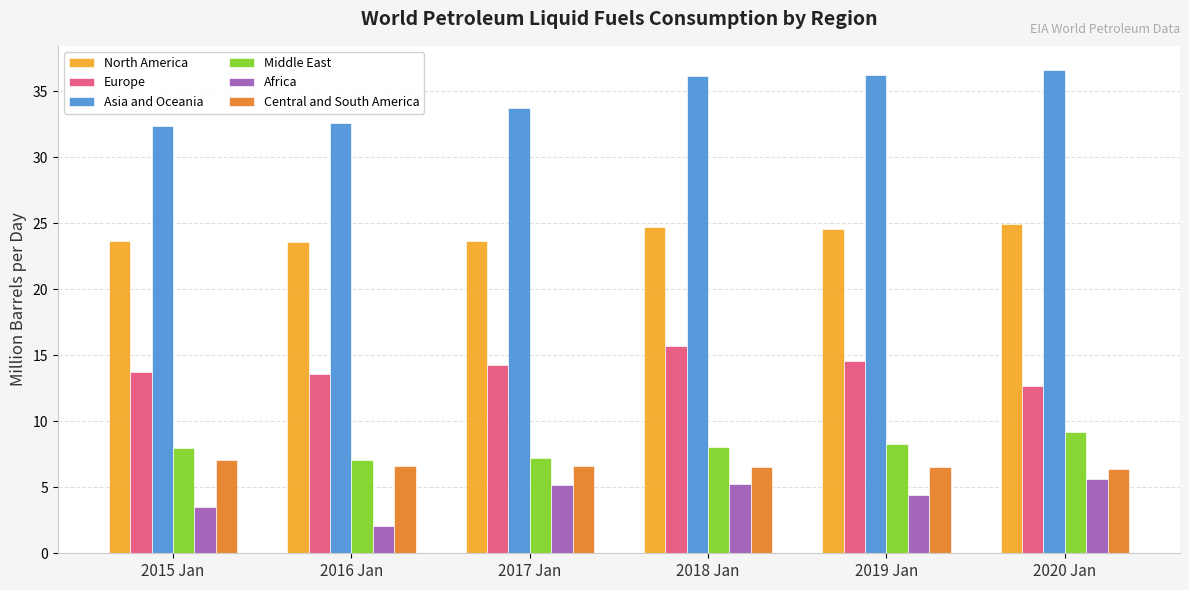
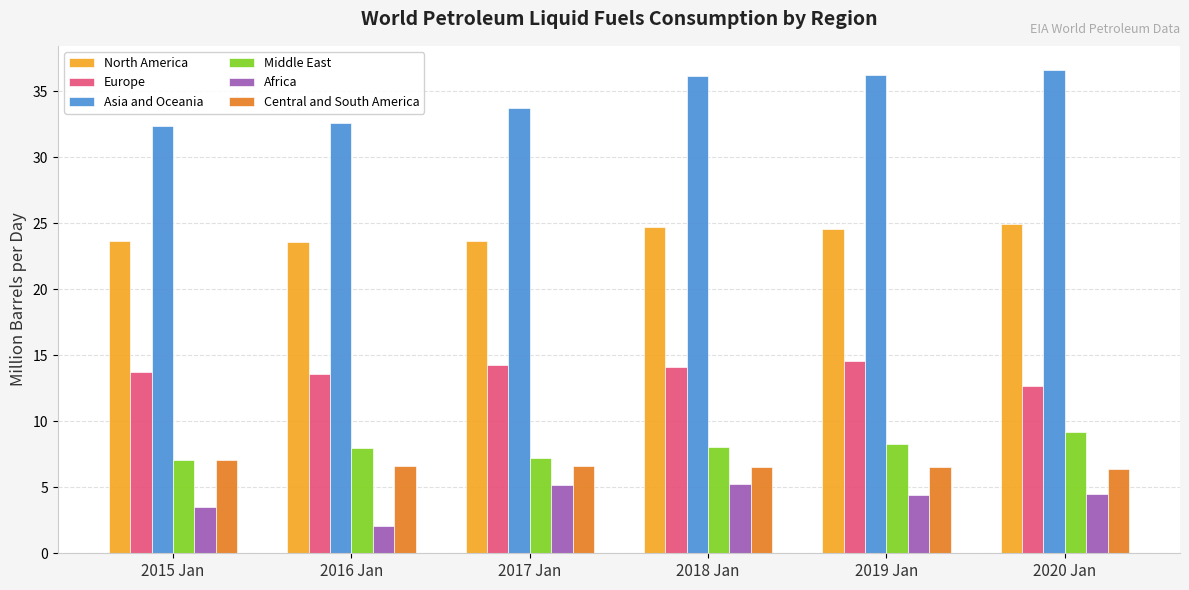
  {
    "Europe": {
      "2015 Jan": 13.7,
      "2016 Jan": 13.6,
      "2017 Jan": 14.2,
-     "2018 Jan": 15.7,
+     "2018 Jan": 14.1,
      "2019 Jan": 14.6,
      "2020 Jan": 12.7
    },
    "Asia and Oceania": {
      "2015 Jan": 32.4,
      "2016 Jan": 32.6,
      "2017 Jan": 33.7,
      "2018 Jan": 36.2,
      "2019 Jan": 36.2,
      "2020 Jan": 36.6
    },
    "Middle East": {
-     "2015 Jan": 8.0,
-     "2016 Jan": 7.0,
+     "2015 Jan": 7.1,
+     "2016 Jan": 8.0,
      "2017 Jan": 7.2,
      "2018 Jan": 8.1,
      "2019 Jan": 8.3,
      "2020 Jan": 9.2
    },
    "Africa": {
      "2015 Jan": 3.5,
      "2016 Jan": 2.0,
      "2017 Jan": 5.2,
      "2018 Jan": 5.2,
      "2019 Jan": 4.4,
-     "2020 Jan": 5.6
+     "2020 Jan": 4.5
    }
  }
